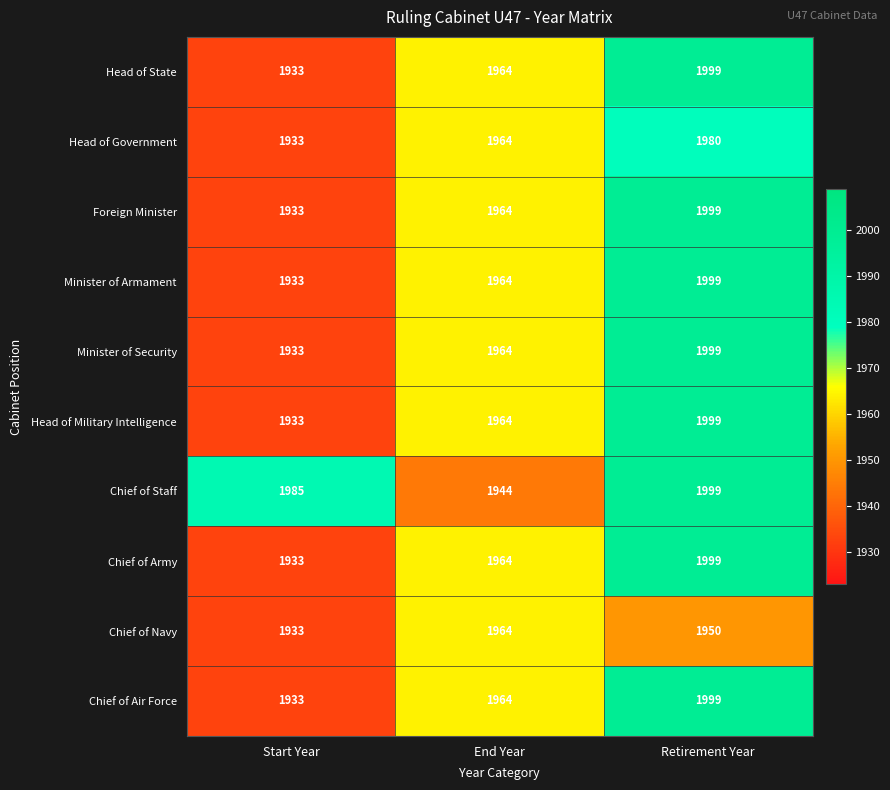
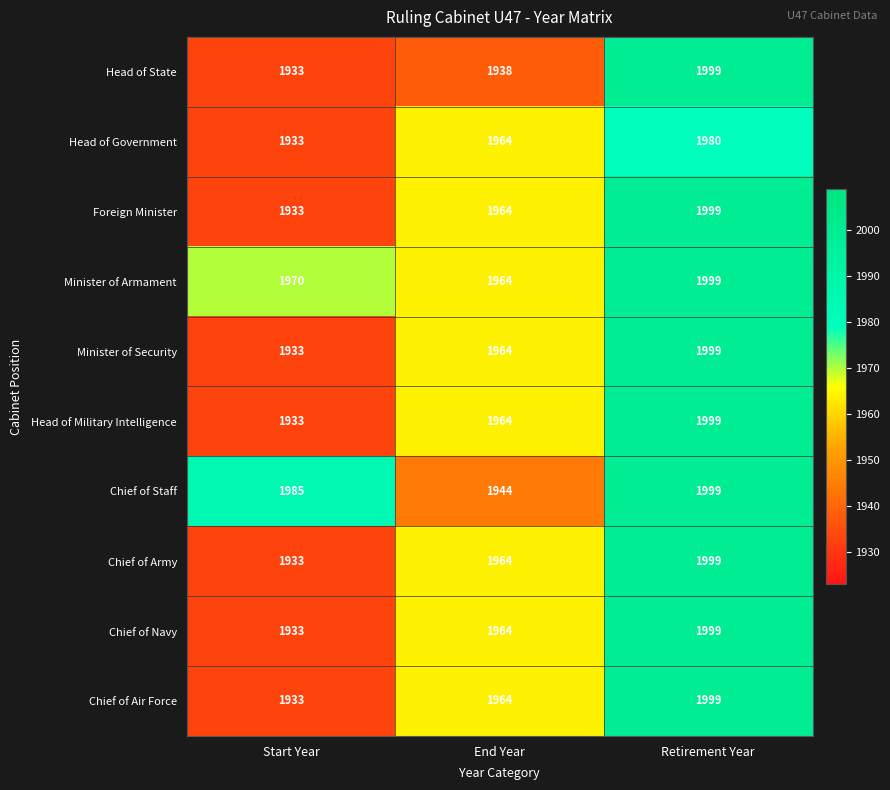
  {
    "Head of State": {
      "Start Year": 1933,
-     "End Year": 1964,
+     "End Year": 1938,
      "Retirement Year": 1999
    },
    "Head of Government": {
      "Start Year": 1933,
      "End Year": 1964,
      "Retirement Year": 1980
    },
    "Foreign Minister": {
      "Start Year": 1933,
      "End Year": 1964,
      "Retirement Year": 1999
    },
    "Minister of Armament": {
-     "Start Year": 1933,
+     "Start Year": 1970,
      "End Year": 1964,
      "Retirement Year": 1999
    },
    "Minister of Security": {
      "Start Year": 1933,
      "End Year": 1964,
      "Retirement Year": 1999
    },
    "Head of Military Intelligence": {
      "Start Year": 1933,
      "End Year": 1964,
      "Retirement Year": 1999
    },
    "Chief of Staff": {
      "Start Year": 1985,
      "End Year": 1944,
      "Retirement Year": 1999
    },
    "Chief of Army": {
      "Start Year": 1933,
      "End Year": 1964,
      "Retirement Year": 1999
    },
    "Chief of Navy": {
      "Start Year": 1933,
      "End Year": 1964,
-     "Retirement Year": 1950
+     "Retirement Year": 1999
    },
    "Chief of Air Force": {
      "Start Year": 1933,
      "End Year": 1964,
      "Retirement Year": 1999
    }
  }
